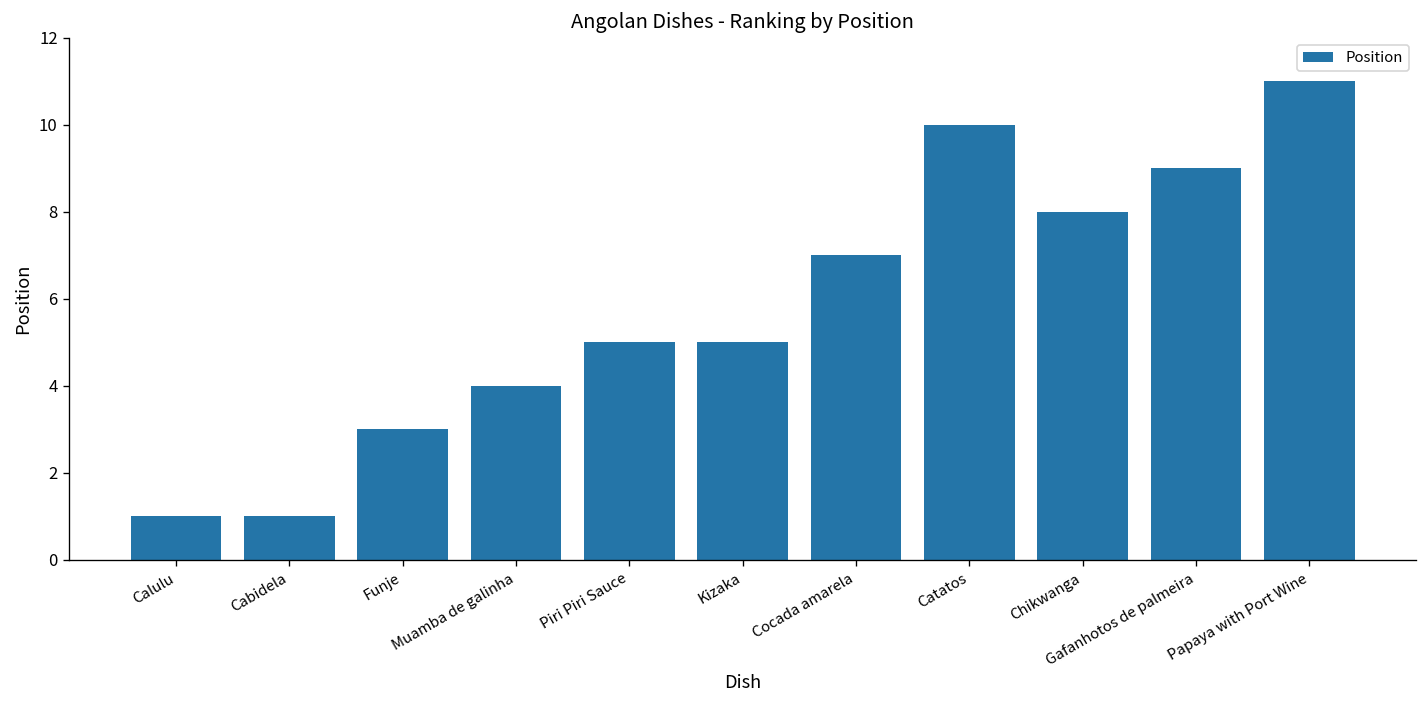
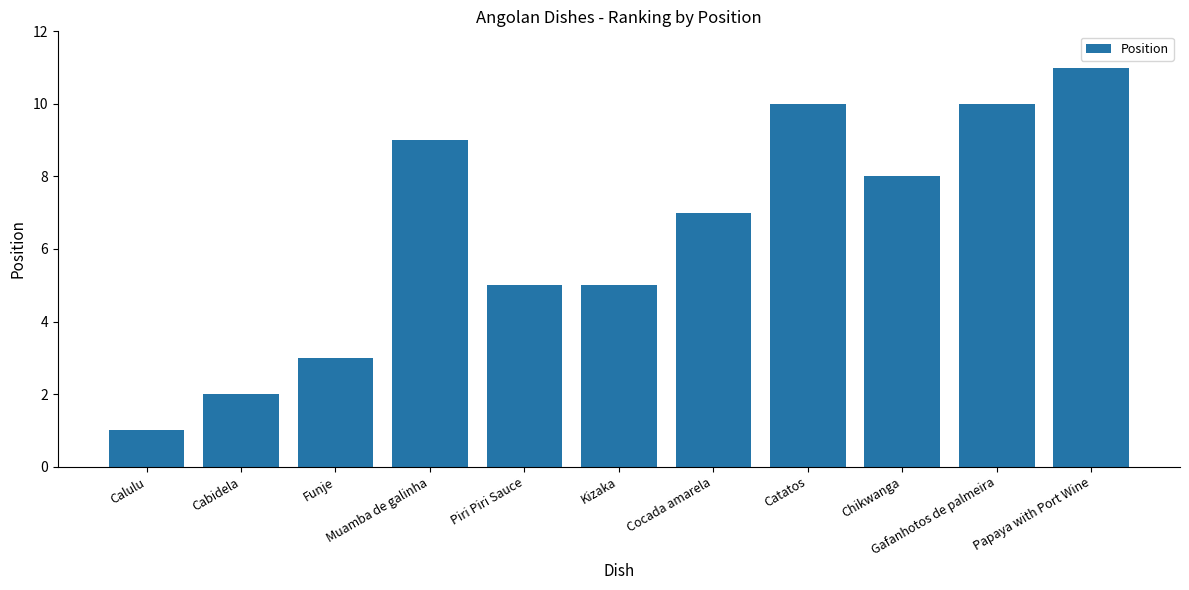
  {
    "Calulu": 1,
-   "Cabidela": 1,
+   "Cabidela": 2,
    "Funje": 3,
-   "Muamba de galinha": 4,
+   "Muamba de galinha": 9,
    "Piri Piri Sauce": 5,
    "Kizaka": 5,
    "Cocada amarela": 7,
    "Catatos": 10,
    "Chikwanga": 8,
-   "Gafanhotos de palmeira": 9,
+   "Gafanhotos de palmeira": 10,
    "Papaya with Port Wine": 11
  }
